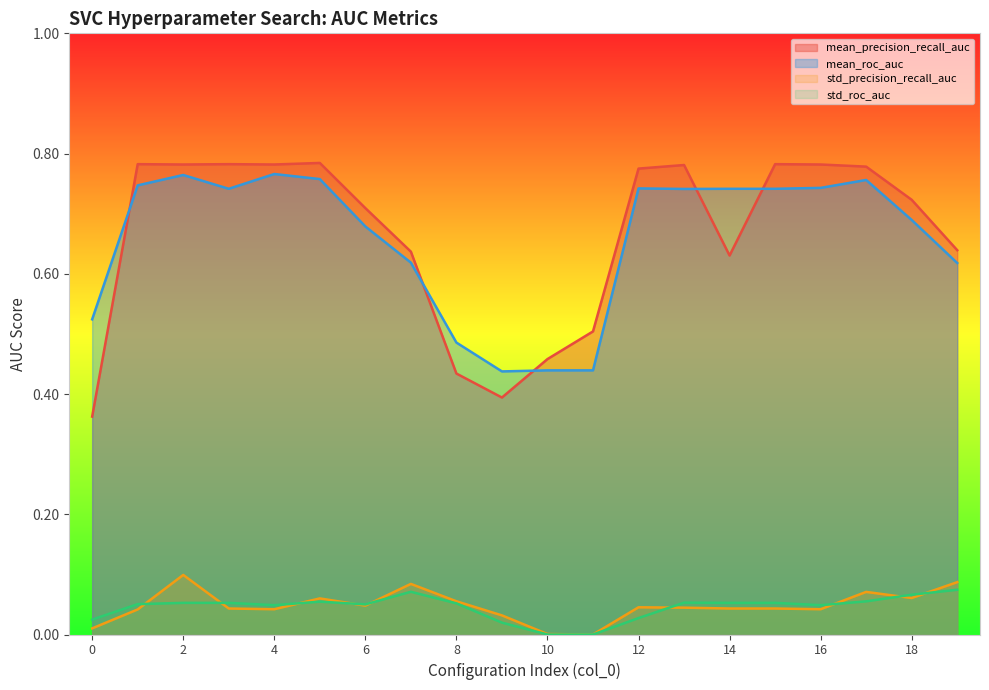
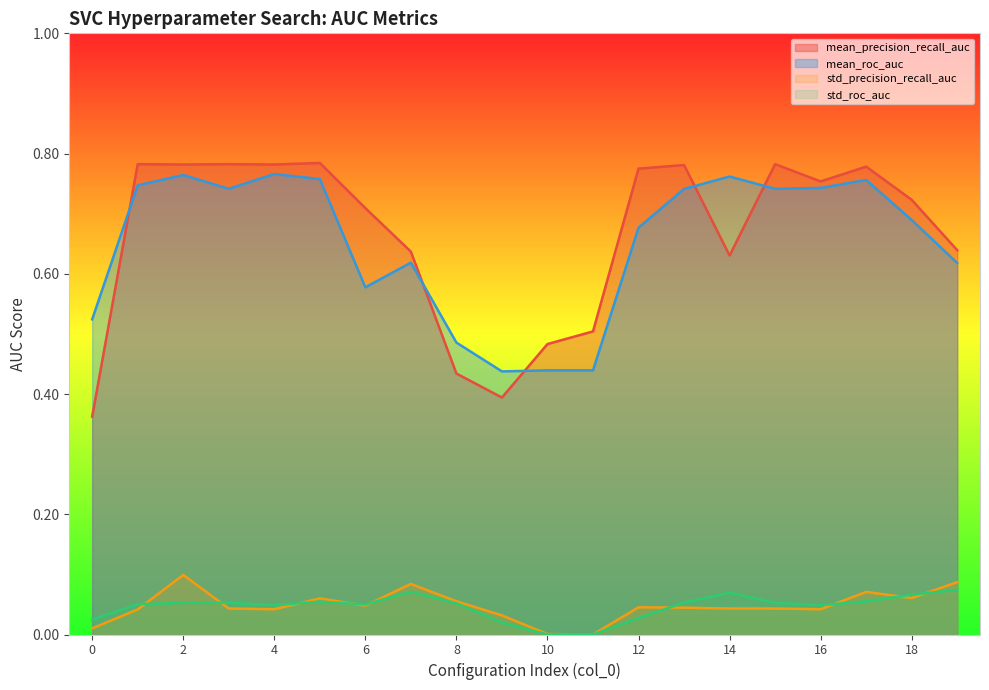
  {
    "mean_precision_recall_auc": {
      "0": 0.36,
      "2": 0.78,
      "4": 0.78,
      "6": 0.71,
      "8": 0.43,
-     "10": 0.46,
+     "10": 0.48,
      "12": 0.78,
      "14": 0.63,
-     "16": 0.78,
+     "16": 0.75,
      "18": 0.72
    },
    "mean_roc_auc": {
      "0": 0.52,
      "2": 0.76,
      "4": 0.77,
-     "6": 0.68,
+     "6": 0.58,
      "8": 0.49,
      "10": 0.44,
-     "12": 0.74,
-     "14": 0.74,
+     "12": 0.68,
+     "14": 0.76,
      "16": 0.74,
      "18": 0.69
    },
    "std_precision_recall_auc": {
      "0": 0.01,
      "2": 0.10,
      "4": 0.04,
      "12": 0.05,
      "14": 0.04,
      "16": 0.04,
      "18": 0.06
    },
    "std_roc_auc": {
      "0": 0.02,
      "2": 0.05,
      "4": 0.05,
      "12": 0.03,
-     "14": 0.05,
+     "14": 0.07,
      "16": 0.05,
      "18": 0.07
    }
  }
